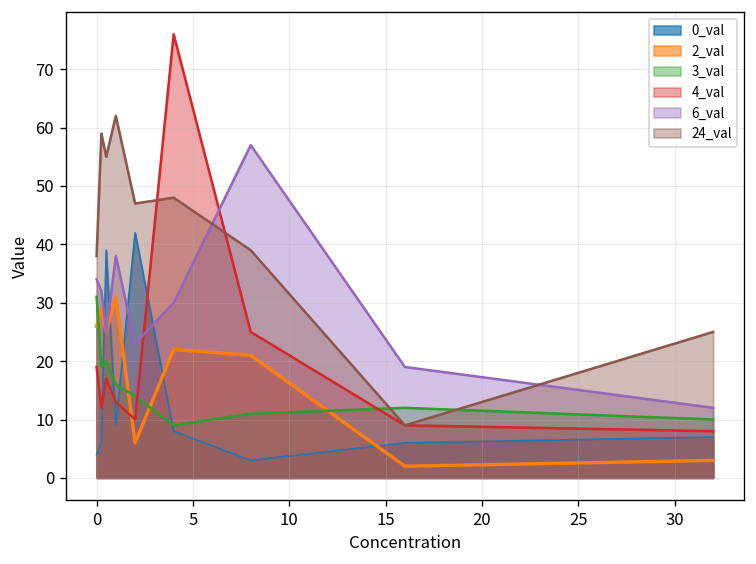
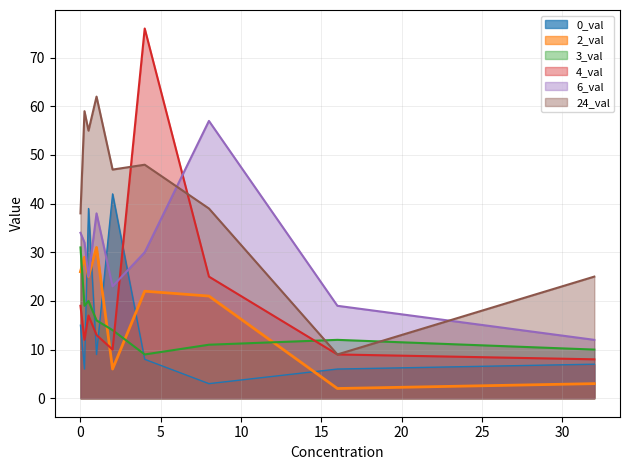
  {
    "0_val": {
-     "0": 4
+     "0": 15
    },
    "2_val": {
      "0": 26
    },
    "3_val": {
      "0": 31
    },
    "6_val": {
      "0": 34
    }
  }
